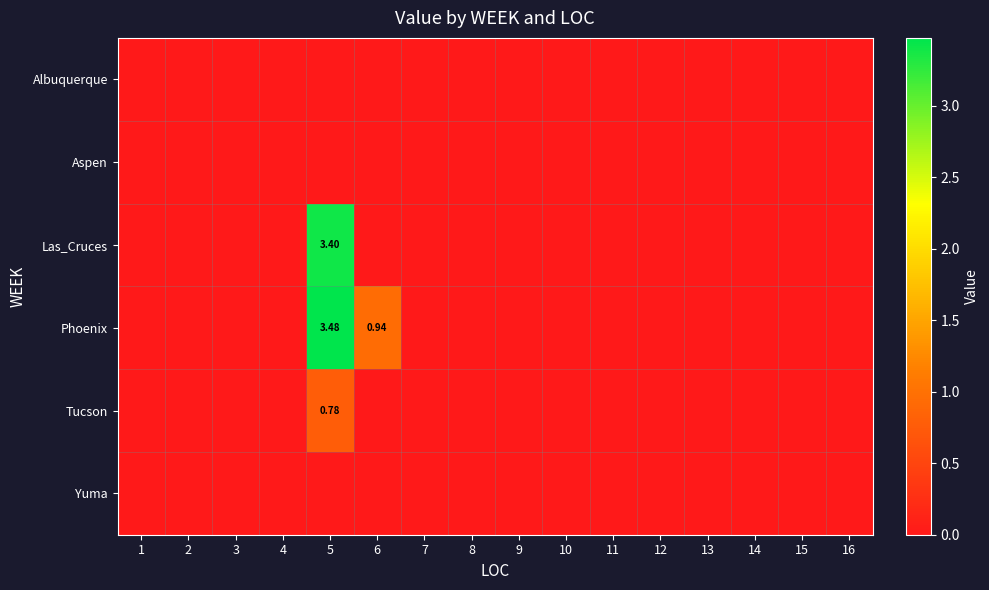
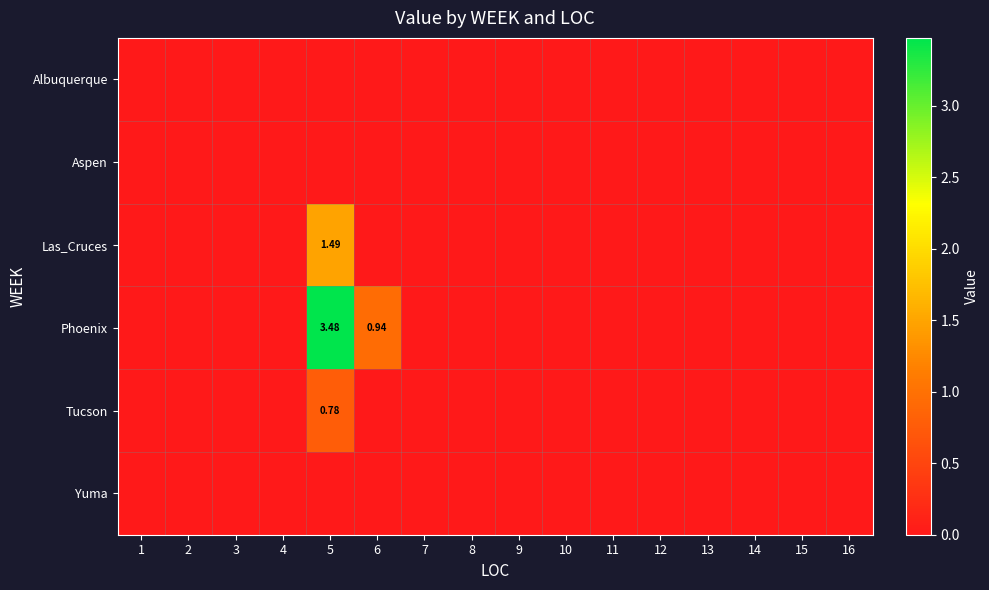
  {
    "Las_Cruces": {
-     "5": 3.40
+     "5": 1.49
    },
    "Phoenix": {
      "5": 3.48,
      "6": 0.94
    },
    "Tucson": {
      "5": 0.78
    }
  }
